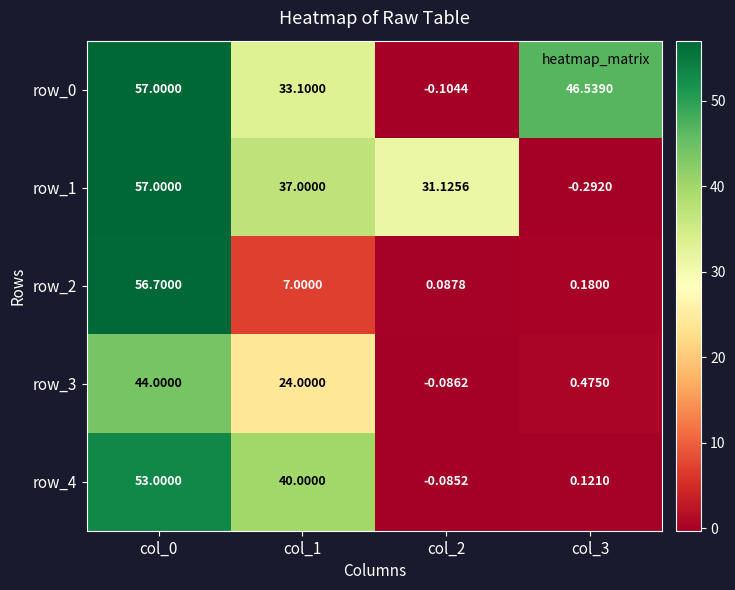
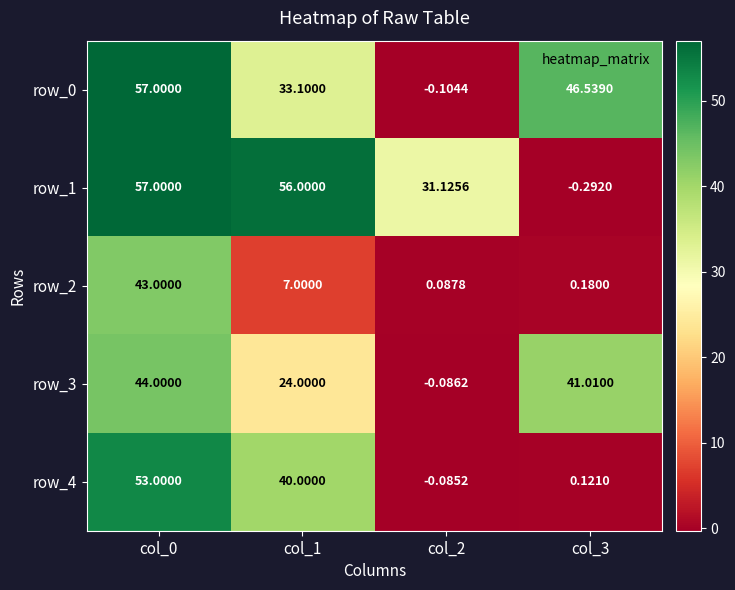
  {
    "row_0": {
      "col_0": 57.0000,
      "col_1": 33.1000,
      "col_2": -0.1044,
      "col_3": 46.5390
    },
    "row_1": {
      "col_0": 57.0000,
-     "col_1": 37.0000,
+     "col_1": 56.0000,
      "col_2": 31.1256,
      "col_3": -0.2920
    },
    "row_2": {
-     "col_0": 56.7000,
+     "col_0": 43.0000,
      "col_1": 7.0000,
      "col_2": 0.0878,
      "col_3": 0.1800
    },
    "row_3": {
      "col_0": 44.0000,
      "col_1": 24.0000,
      "col_2": -0.0862,
-     "col_3": 0.4750
+     "col_3": 41.0100
    },
    "row_4": {
      "col_0": 53.0000,
      "col_1": 40.0000,
      "col_2": -0.0852,
      "col_3": 0.1210
    }
  }
